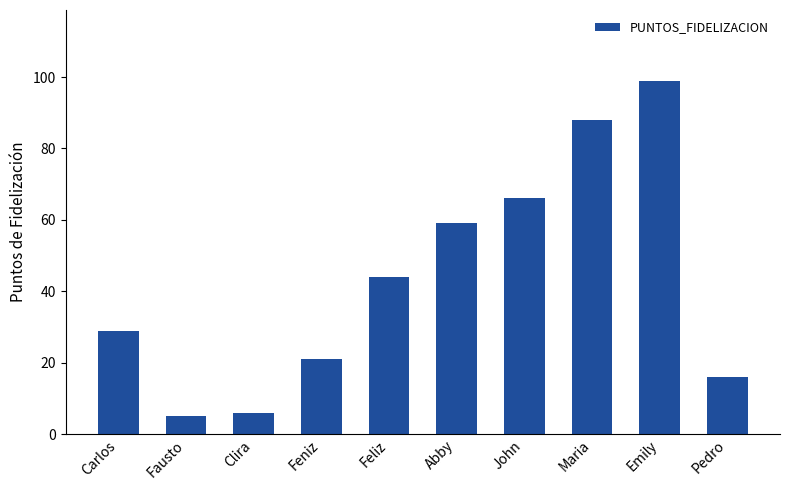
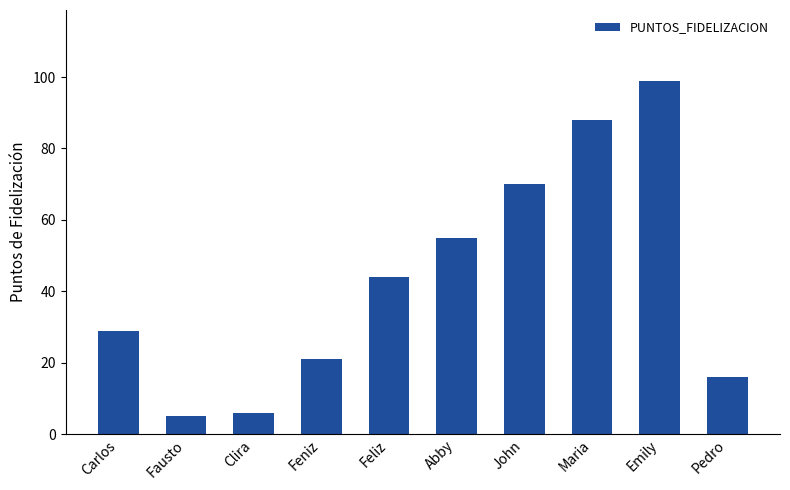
  {
    "Carlos": 29,
    "Fausto": 5,
    "Clira": 6,
    "Feniz": 21,
    "Feliz": 44,
-   "Abby": 59,
-   "John": 66,
+   "Abby": 55,
+   "John": 70,
    "Maria": 88,
    "Emily": 99,
    "Pedro": 16
  }
